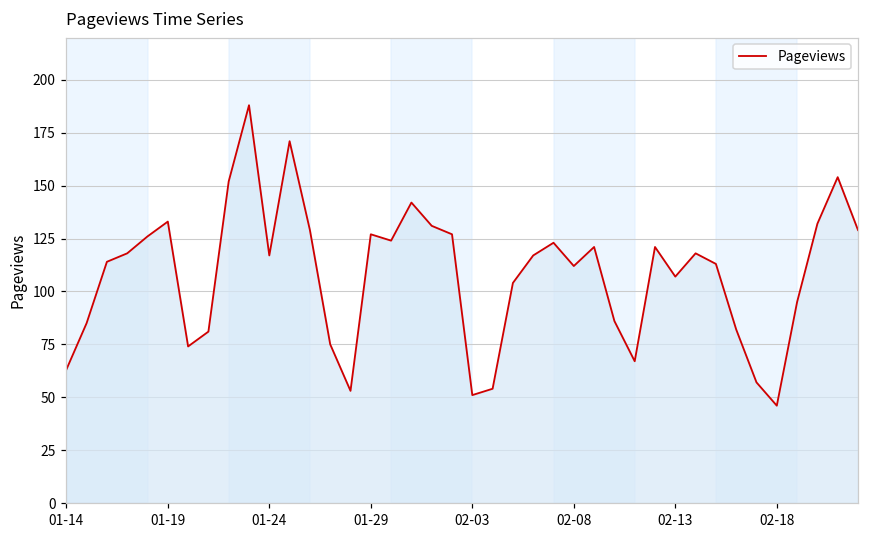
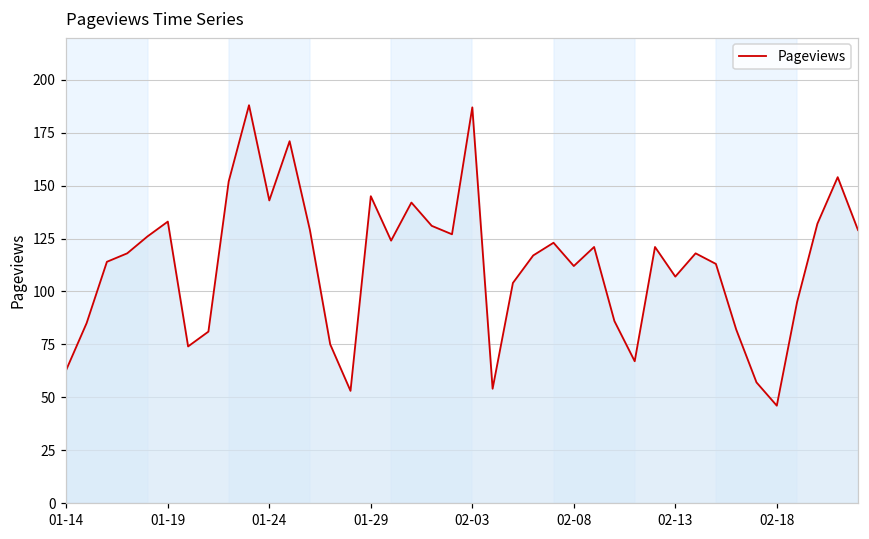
  {
    "01-14": 63,
    "01-19": 133,
-   "01-24": 117,
-   "01-29": 127,
-   "02-03": 51,
+   "01-24": 143,
+   "01-29": 145,
+   "02-03": 187,
    "02-08": 112,
    "02-13": 107,
    "02-18": 46
  }
